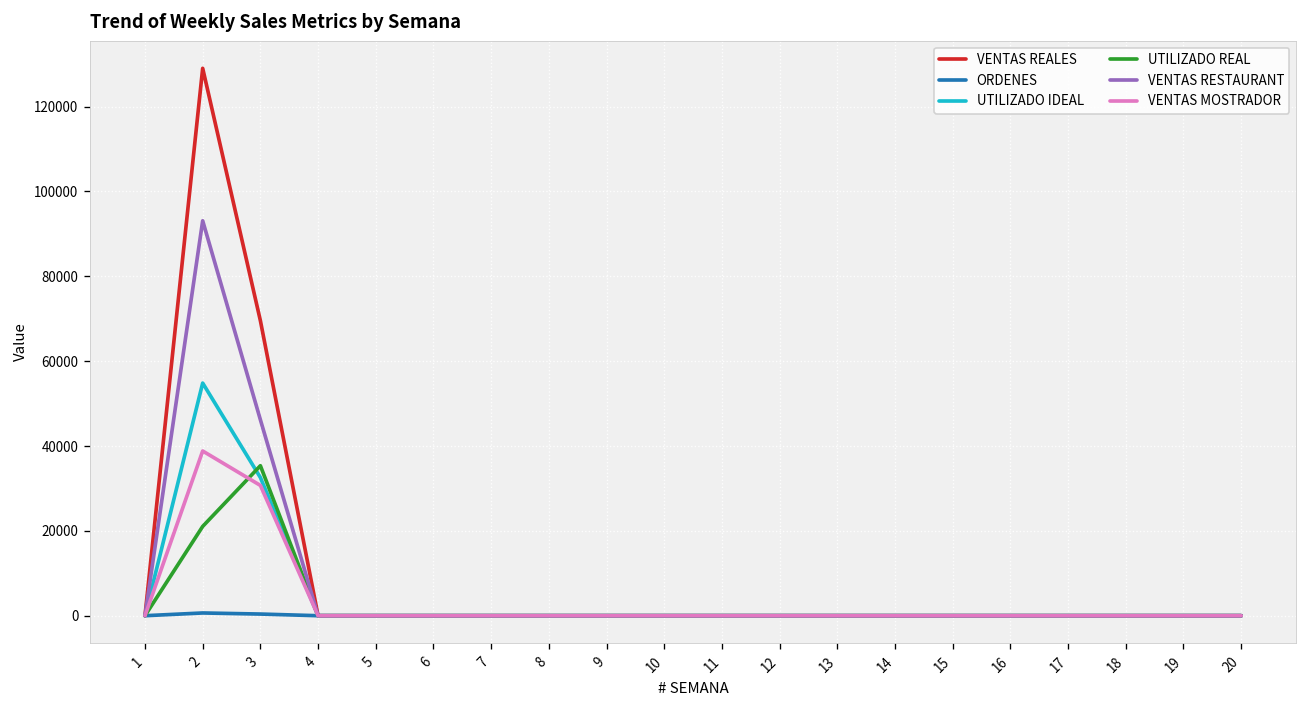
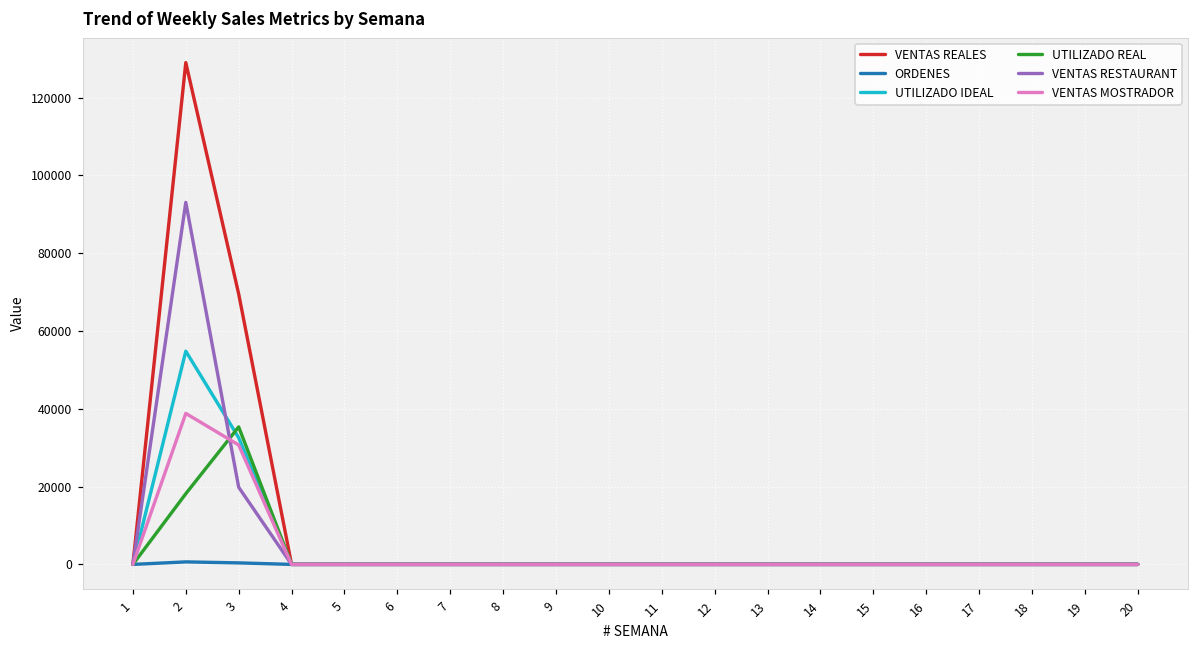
  {
    "VENTAS REALES": {
      "2": 129000,
      "3": 70000
    },
    "ORDENES": {
      "2": 1000,
      "3": 0
    },
    "UTILIZADO IDEAL": {
      "2": 55000,
      "3": 33000
    },
    "UTILIZADO REAL": {
-     "2": 21000,
+     "2": 18000,
      "3": 35000
    },
    "VENTAS RESTAURANT": {
      "2": 93000,
-     "3": 46000
+     "3": 20000
    },
    "VENTAS MOSTRADOR": {
      "2": 39000,
      "3": 31000
    }
  }
